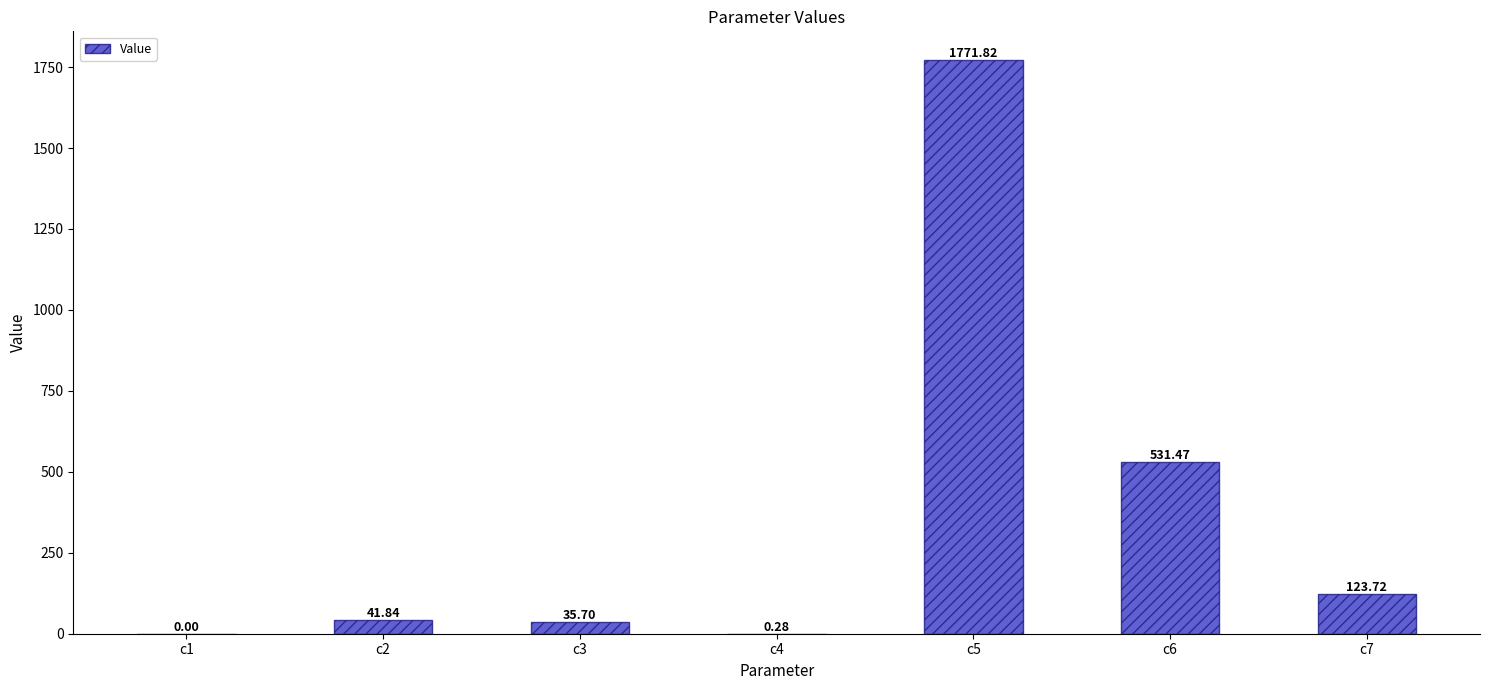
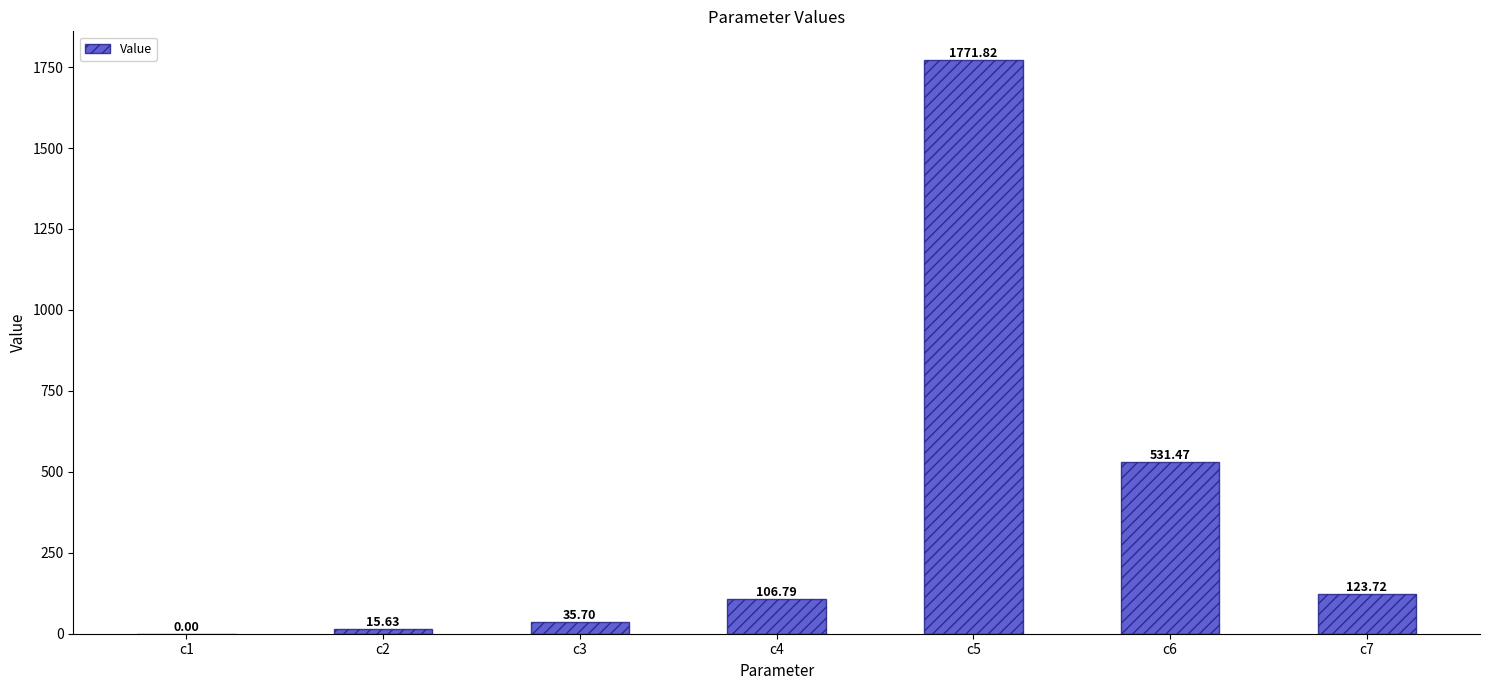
  {
    "c1": 0.00,
-   "c2": 41.84,
+   "c2": 15.63,
    "c3": 35.70,
-   "c4": 0.28,
+   "c4": 106.79,
    "c5": 1771.82,
    "c6": 531.47,
    "c7": 123.72
  }
